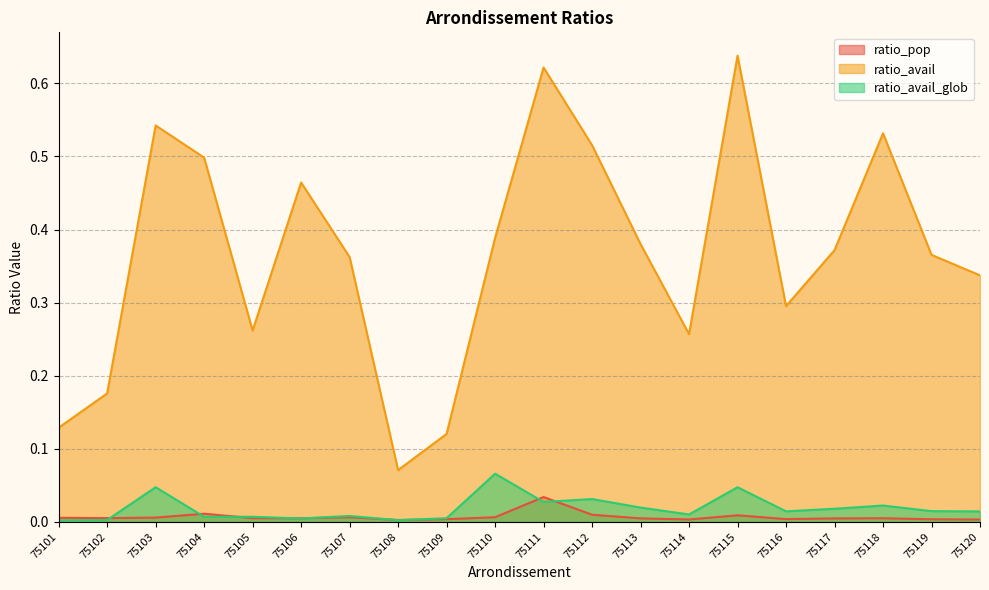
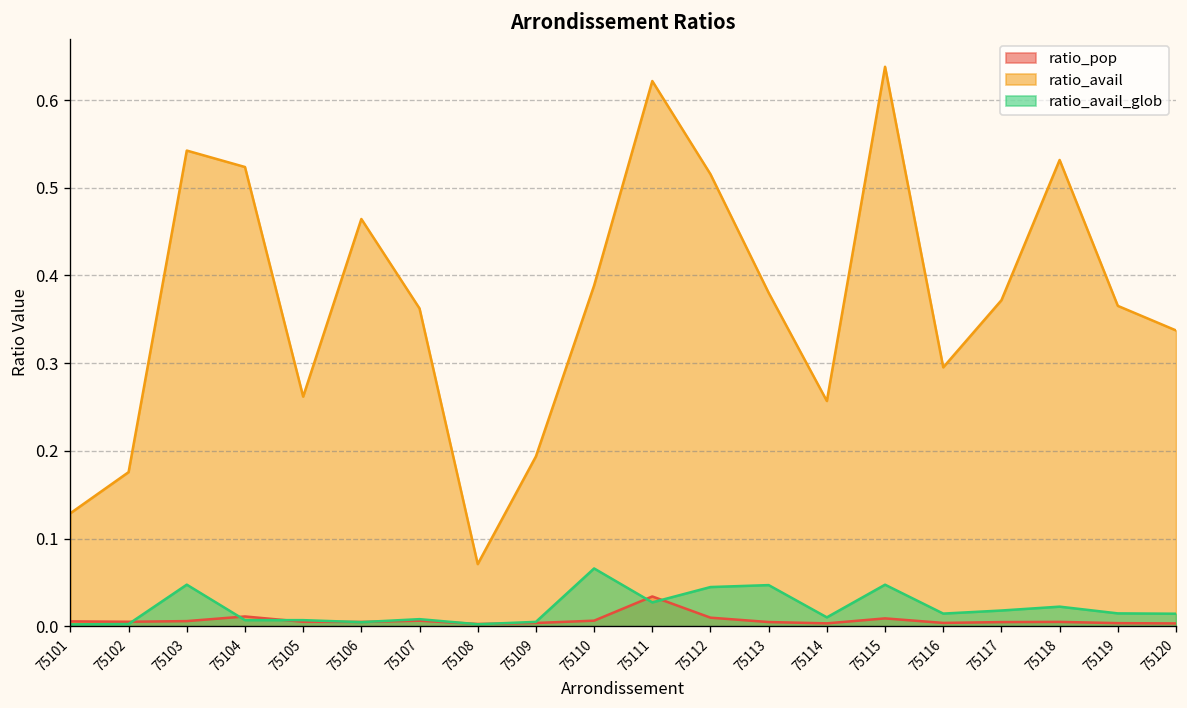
  {
    "ratio_pop": {
      "75103": 0.01,
      "75104": 0.01,
      "75110": 0.01,
      "75111": 0.03,
      "75112": 0.01,
      "75113": 0.00,
      "75114": 0.00,
      "75115": 0.01,
      "75116": 0.00,
      "75117": 0.00,
      "75118": 0.01,
      "75119": 0.00,
      "75120": 0.00
    },
    "ratio_avail": {
      "75101": 0.13,
      "75102": 0.18,
      "75103": 0.54,
-     "75104": 0.50,
+     "75104": 0.52,
      "75105": 0.26,
      "75106": 0.46,
      "75107": 0.36,
      "75108": 0.07,
-     "75109": 0.12,
+     "75109": 0.19,
      "75110": 0.39,
      "75111": 0.62,
      "75112": 0.52,
      "75113": 0.38,
      "75114": 0.26,
      "75115": 0.64,
      "75116": 0.30,
      "75117": 0.37,
      "75118": 0.53,
      "75119": 0.37,
      "75120": 0.34
    },
    "ratio_avail_glob": {
      "75103": 0.05,
      "75104": 0.01,
      "75110": 0.07,
      "75111": 0.03,
-     "75112": 0.03,
-     "75113": 0.02,
+     "75112": 0.04,
+     "75113": 0.05,
      "75114": 0.01,
      "75115": 0.05,
      "75116": 0.01,
      "75117": 0.02,
      "75118": 0.02,
      "75119": 0.01,
      "75120": 0.01
    }
  }
